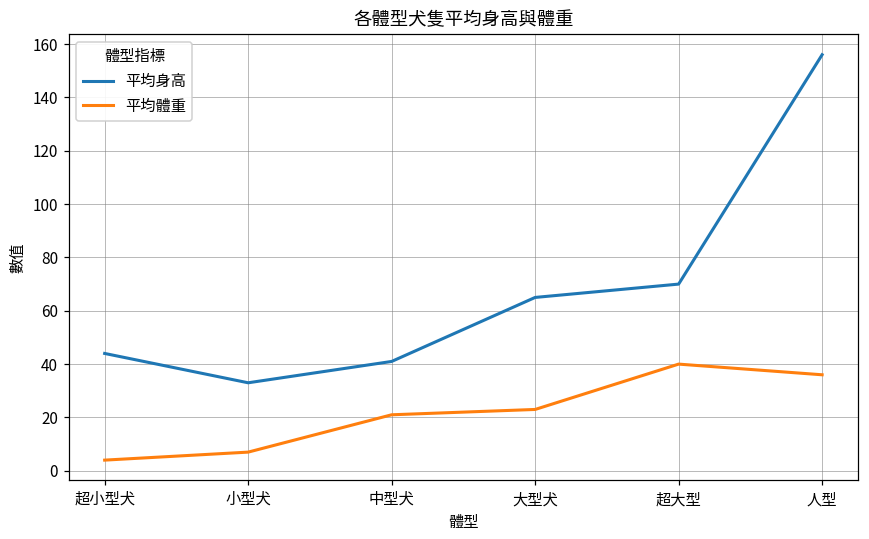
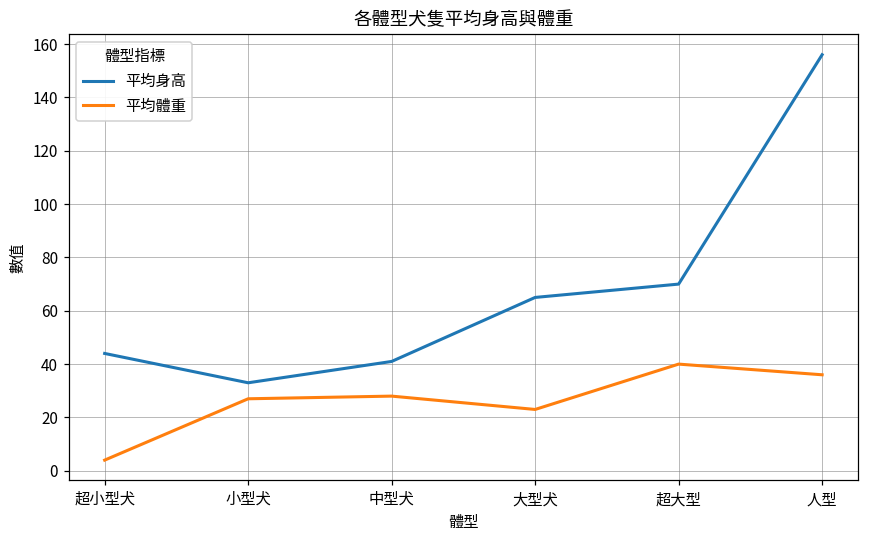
  {
    "平均身高": {
      "超小型犬": 44,
      "小型犬": 33,
      "中型犬": 41,
      "大型犬": 65,
      "超大型": 70,
      "人型": 156
    },
    "平均體重": {
      "超小型犬": 4,
-     "小型犬": 7,
-     "中型犬": 21,
+     "小型犬": 27,
+     "中型犬": 28,
      "大型犬": 23,
      "超大型": 40,
      "人型": 36
    }
  }
